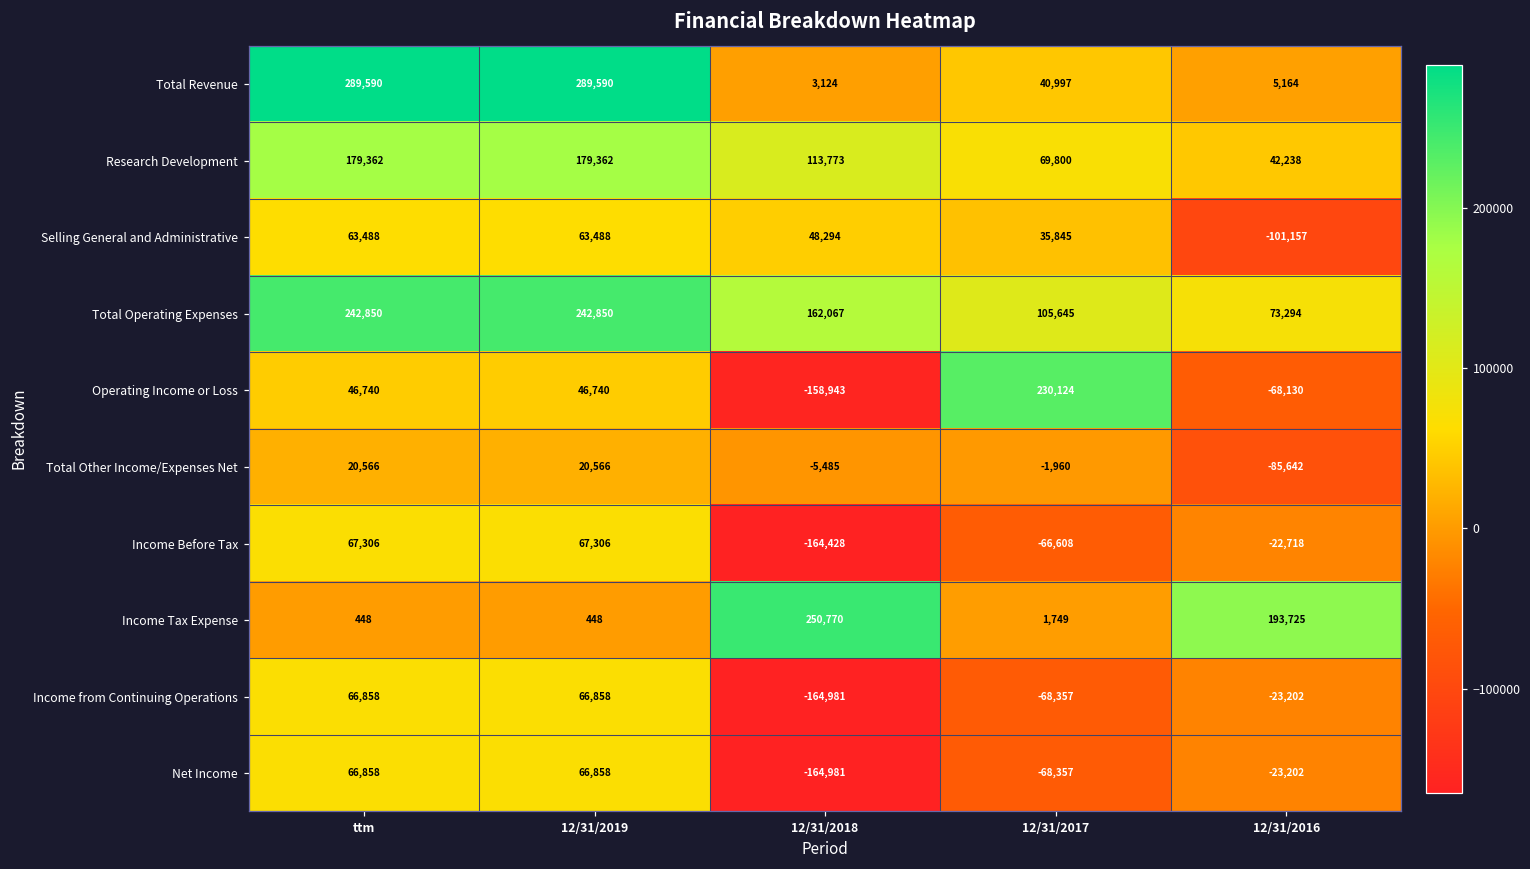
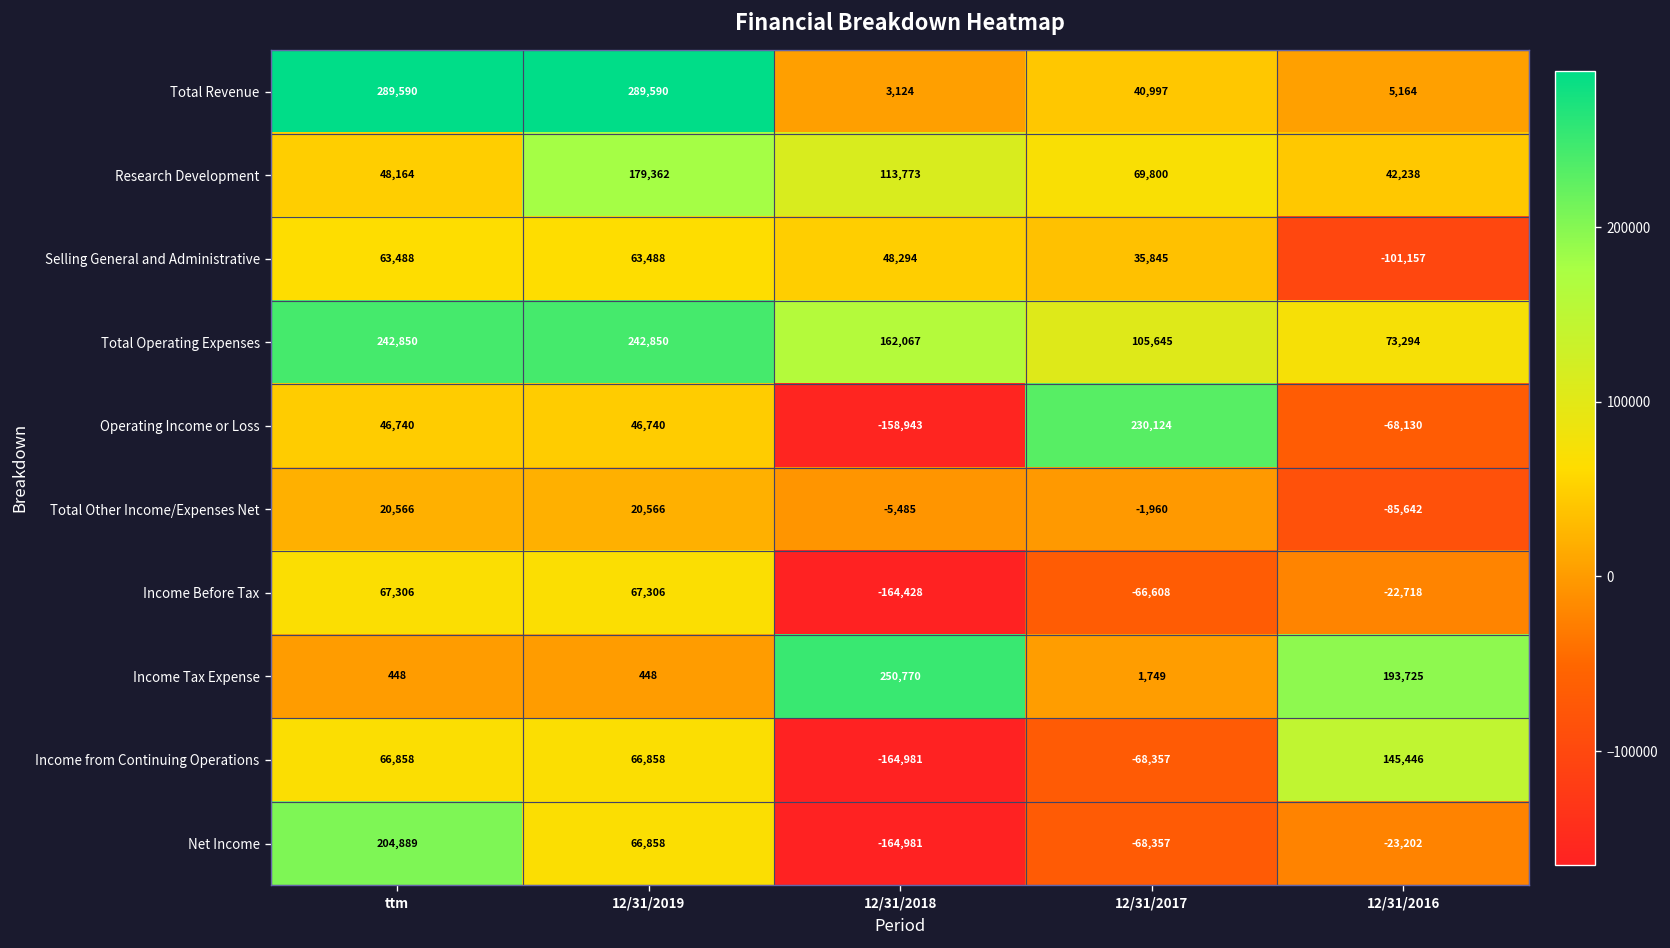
  {
    "Total Revenue": {
      "ttm": "289,590",
      "12/31/2019": "289,590",
      "12/31/2018": "3,124",
      "12/31/2017": "40,997",
      "12/31/2016": "5,164"
    },
    "Research Development": {
-     "ttm": "179,362",
+     "ttm": "48,164",
      "12/31/2019": "179,362",
      "12/31/2018": "113,773",
      "12/31/2017": "69,800",
      "12/31/2016": "42,238"
    },
    "Selling General and Administrative": {
      "ttm": "63,488",
      "12/31/2019": "63,488",
      "12/31/2018": "48,294",
      "12/31/2017": "35,845",
      "12/31/2016": "-101,157"
    },
    "Total Operating Expenses": {
      "ttm": "242,850",
      "12/31/2019": "242,850",
      "12/31/2018": "162,067",
      "12/31/2017": "105,645",
      "12/31/2016": "73,294"
    },
    "Operating Income or Loss": {
      "ttm": "46,740",
      "12/31/2019": "46,740",
      "12/31/2018": "-158,943",
      "12/31/2017": "230,124",
      "12/31/2016": "-68,130"
    },
    "Total Other Income/Expenses Net": {
      "ttm": "20,566",
      "12/31/2019": "20,566",
      "12/31/2018": "-5,485",
      "12/31/2017": "-1,960",
      "12/31/2016": "-85,642"
    },
    "Income Before Tax": {
      "ttm": "67,306",
      "12/31/2019": "67,306",
      "12/31/2018": "-164,428",
      "12/31/2017": "-66,608",
      "12/31/2016": "-22,718"
    },
    "Income Tax Expense": {
      "ttm": "448",
      "12/31/2019": "448",
      "12/31/2018": "250,770",
      "12/31/2017": "1,749",
      "12/31/2016": "193,725"
    },
    "Income from Continuing Operations": {
      "ttm": "66,858",
      "12/31/2019": "66,858",
      "12/31/2018": "-164,981",
      "12/31/2017": "-68,357",
-     "12/31/2016": "-23,202"
+     "12/31/2016": "145,446"
    },
    "Net Income": {
-     "ttm": "66,858",
+     "ttm": "204,889",
      "12/31/2019": "66,858",
      "12/31/2018": "-164,981",
      "12/31/2017": "-68,357",
      "12/31/2016": "-23,202"
    }
  }
